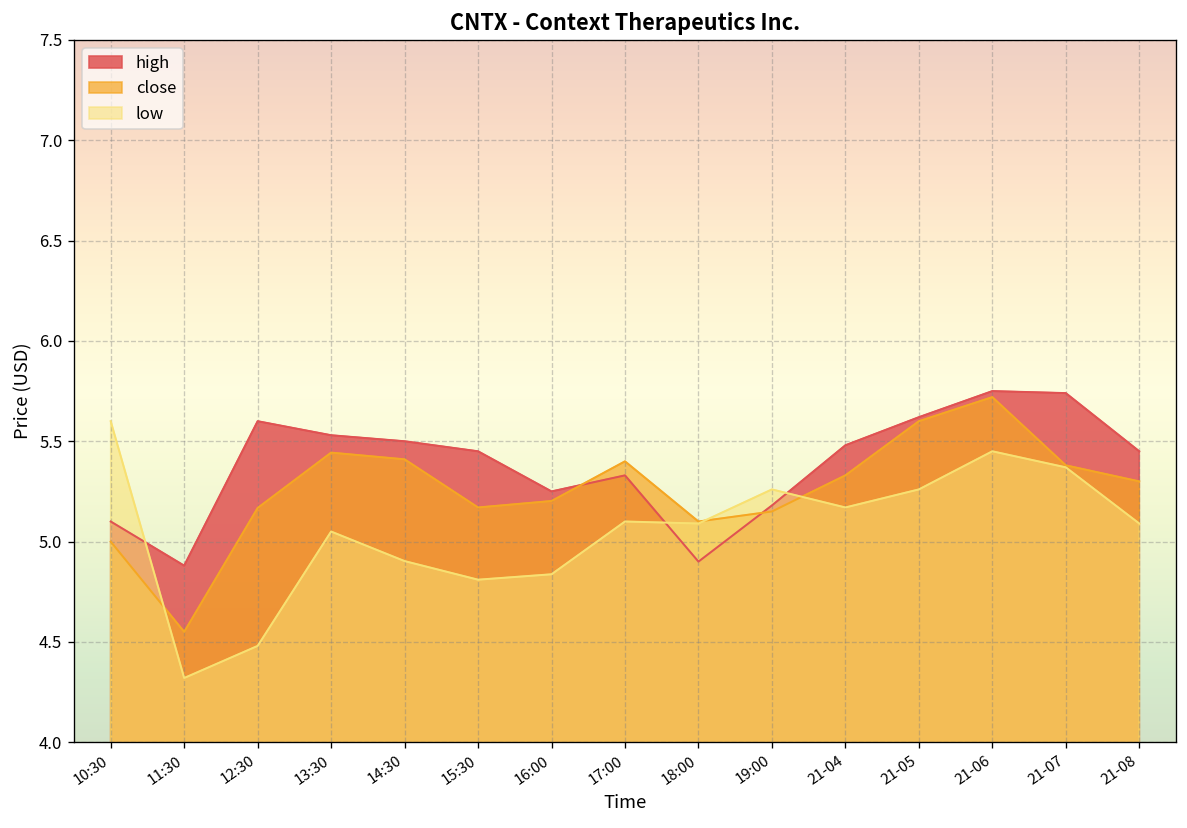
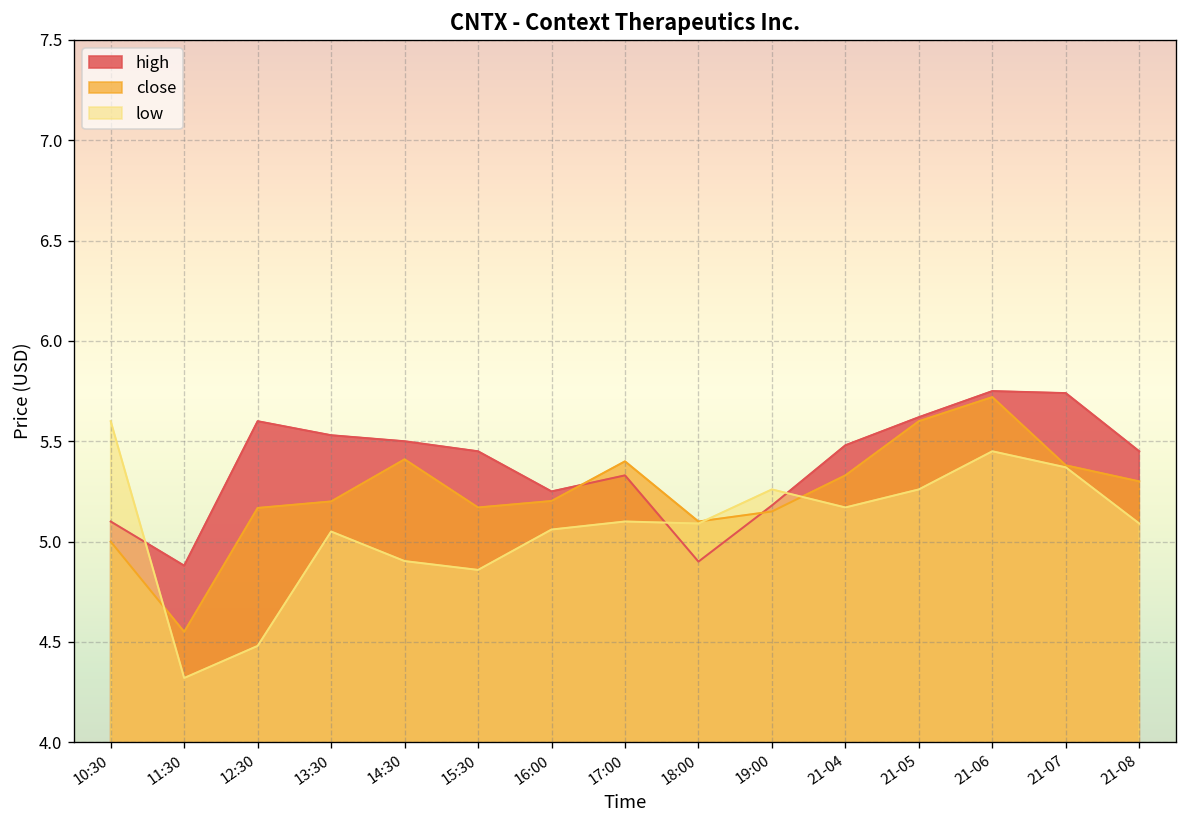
  {
    "high": {
      "10:30": 5.10,
      "11:30": 4.88,
      "12:30": 5.60,
      "13:30": 5.53,
      "14:30": 5.50,
      "15:30": 5.45,
      "16:00": 5.25,
      "17:00": 5.33,
      "18:00": 4.90,
      "19:00": 5.18,
      "21-04": 5.48,
      "21-05": 5.62,
      "21-06": 5.75,
      "21-07": 5.74,
      "21-08": 5.45
    },
    "close": {
      "10:30": 5.00,
      "11:30": 4.55,
      "12:30": 5.17,
-     "13:30": 5.44,
+     "13:30": 5.20,
      "14:30": 5.41,
      "15:30": 5.17,
      "16:00": 5.20,
      "17:00": 5.40,
      "19:00": 5.15,
      "21-04": 5.33,
      "21-05": 5.60,
      "21-06": 5.72,
      "21-08": 5.30
    },
    "low": {
      "10:30": 5.60,
      "11:30": 4.32,
      "12:30": 4.48,
      "13:30": 5.05,
      "14:30": 4.90,
-     "15:30": 4.81,
-     "16:00": 4.84,
+     "15:30": 4.86,
+     "16:00": 5.06,
      "17:00": 5.10,
      "19:00": 5.26,
      "21-04": 5.17,
      "21-05": 5.26,
      "21-06": 5.45,
      "21-08": 5.09
    }
  }
